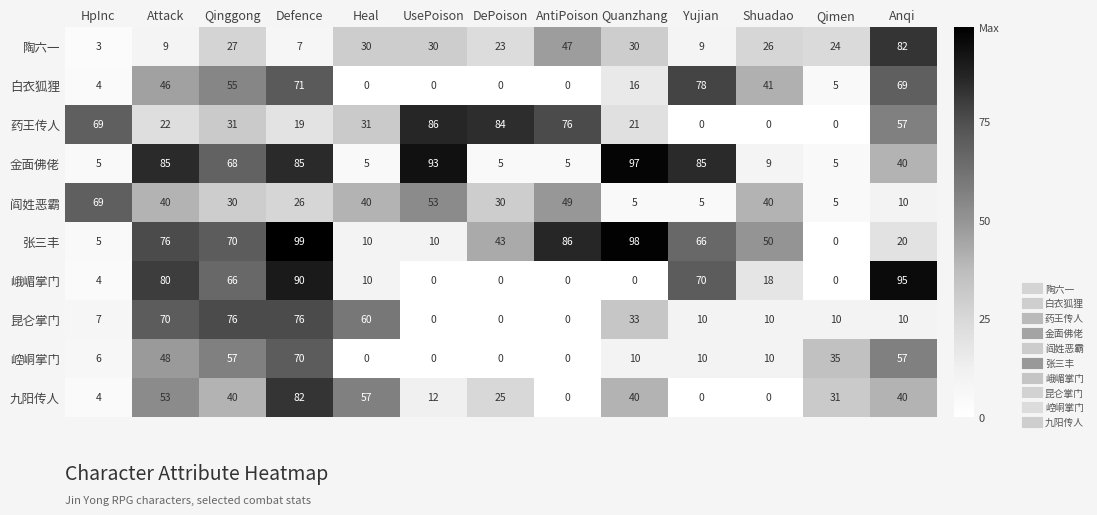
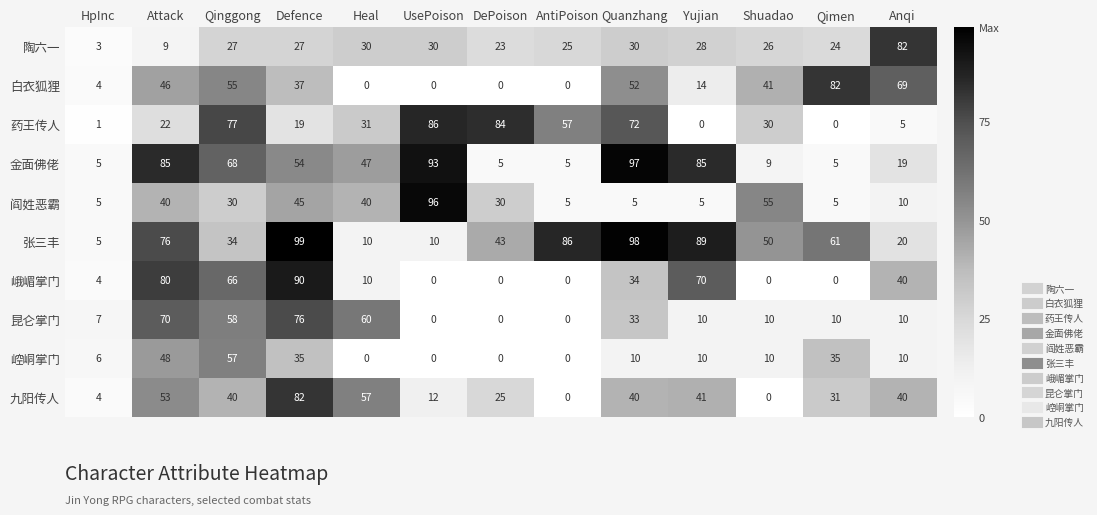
  {
    "陶六一": {
      "HpInc": 3,
      "Attack": 9,
      "Qinggong": 27,
-     "Defence": 7,
+     "Defence": 27,
      "Heal": 30,
      "UsePoison": 30,
      "DePoison": 23,
-     "AntiPoison": 47,
+     "AntiPoison": 25,
      "Quanzhang": 30,
-     "Yujian": 9,
+     "Yujian": 28,
      "Shuadao": 26,
      "Qimen": 24,
      "Anqi": 82
    },
    "白衣狐狸": {
      "HpInc": 4,
      "Attack": 46,
      "Qinggong": 55,
-     "Defence": 71,
+     "Defence": 37,
      "Heal": 0,
      "UsePoison": 0,
      "DePoison": 0,
      "AntiPoison": 0,
-     "Quanzhang": 16,
-     "Yujian": 78,
+     "Quanzhang": 52,
+     "Yujian": 14,
      "Shuadao": 41,
-     "Qimen": 5,
+     "Qimen": 82,
      "Anqi": 69
    },
    "药王传人": {
-     "HpInc": 69,
+     "HpInc": 1,
      "Attack": 22,
-     "Qinggong": 31,
+     "Qinggong": 77,
      "Defence": 19,
      "Heal": 31,
      "UsePoison": 86,
      "DePoison": 84,
-     "AntiPoison": 76,
-     "Quanzhang": 21,
+     "AntiPoison": 57,
+     "Quanzhang": 72,
      "Yujian": 0,
-     "Shuadao": 0,
+     "Shuadao": 30,
      "Qimen": 0,
-     "Anqi": 57
+     "Anqi": 5
    },
    "金面佛佬": {
      "HpInc": 5,
      "Attack": 85,
      "Qinggong": 68,
-     "Defence": 85,
-     "Heal": 5,
+     "Defence": 54,
+     "Heal": 47,
      "UsePoison": 93,
      "DePoison": 5,
      "AntiPoison": 5,
      "Quanzhang": 97,
      "Yujian": 85,
      "Shuadao": 9,
      "Qimen": 5,
-     "Anqi": 40
+     "Anqi": 19
    },
    "阎姓恶霸": {
-     "HpInc": 69,
+     "HpInc": 5,
      "Attack": 40,
      "Qinggong": 30,
-     "Defence": 26,
+     "Defence": 45,
      "Heal": 40,
-     "UsePoison": 53,
+     "UsePoison": 96,
      "DePoison": 30,
-     "AntiPoison": 49,
+     "AntiPoison": 5,
      "Quanzhang": 5,
      "Yujian": 5,
-     "Shuadao": 40,
+     "Shuadao": 55,
      "Qimen": 5,
      "Anqi": 10
    },
    "张三丰": {
      "HpInc": 5,
      "Attack": 76,
-     "Qinggong": 70,
+     "Qinggong": 34,
      "Defence": 99,
      "Heal": 10,
      "UsePoison": 10,
      "DePoison": 43,
      "AntiPoison": 86,
      "Quanzhang": 98,
-     "Yujian": 66,
+     "Yujian": 89,
      "Shuadao": 50,
-     "Qimen": 0,
+     "Qimen": 61,
      "Anqi": 20
    },
    "峨嵋掌门": {
      "HpInc": 4,
      "Attack": 80,
      "Qinggong": 66,
      "Defence": 90,
      "Heal": 10,
      "UsePoison": 0,
      "DePoison": 0,
      "AntiPoison": 0,
-     "Quanzhang": 0,
+     "Quanzhang": 34,
      "Yujian": 70,
-     "Shuadao": 18,
+     "Shuadao": 0,
      "Qimen": 0,
-     "Anqi": 95
+     "Anqi": 40
    },
    "昆仑掌门": {
      "HpInc": 7,
      "Attack": 70,
-     "Qinggong": 76,
+     "Qinggong": 58,
      "Defence": 76,
      "Heal": 60,
      "UsePoison": 0,
      "DePoison": 0,
      "AntiPoison": 0,
      "Quanzhang": 33,
      "Yujian": 10,
      "Shuadao": 10,
      "Qimen": 10,
      "Anqi": 10
    },
    "崆峒掌门": {
      "HpInc": 6,
      "Attack": 48,
      "Qinggong": 57,
-     "Defence": 70,
+     "Defence": 35,
      "Heal": 0,
      "UsePoison": 0,
      "DePoison": 0,
      "AntiPoison": 0,
      "Quanzhang": 10,
      "Yujian": 10,
      "Shuadao": 10,
      "Qimen": 35,
-     "Anqi": 57
+     "Anqi": 10
    },
    "九阳传人": {
      "HpInc": 4,
      "Attack": 53,
      "Qinggong": 40,
      "Defence": 82,
      "Heal": 57,
      "UsePoison": 12,
      "DePoison": 25,
      "AntiPoison": 0,
      "Quanzhang": 40,
-     "Yujian": 0,
+     "Yujian": 41,
      "Shuadao": 0,
      "Qimen": 31,
      "Anqi": 40
    }
  }
